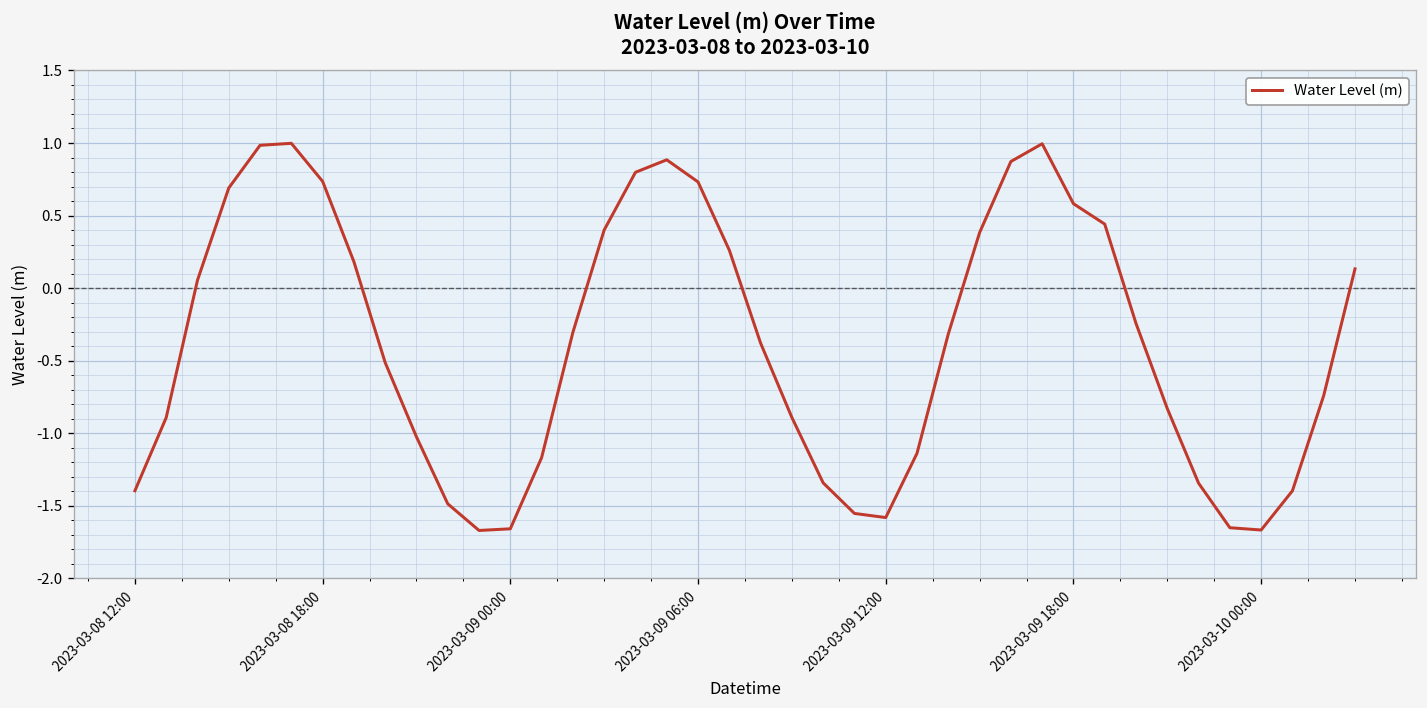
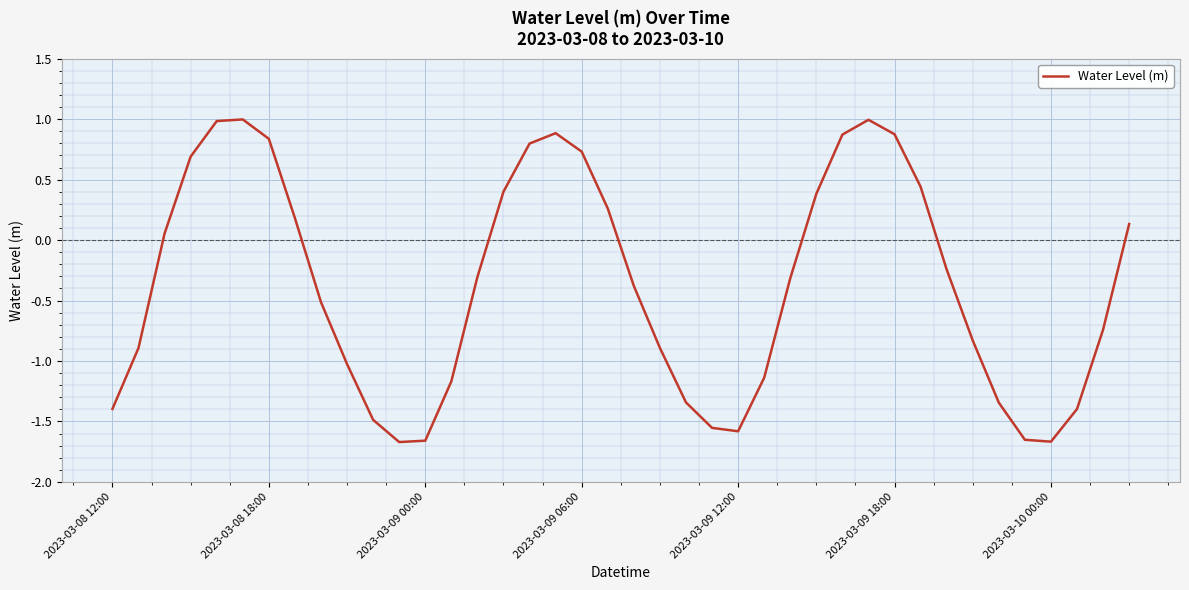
  {
    "2023-03-08 12:00": -1.40,
-   "2023-03-08 18:00": 0.74,
+   "2023-03-08 18:00": 0.84,
    "2023-03-09 00:00": -1.66,
    "2023-03-09 06:00": 0.73,
    "2023-03-09 12:00": -1.58,
-   "2023-03-09 18:00": 0.58,
+   "2023-03-09 18:00": 0.88,
    "2023-03-10 00:00": -1.67
  }
